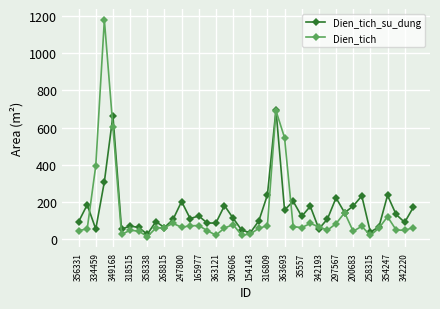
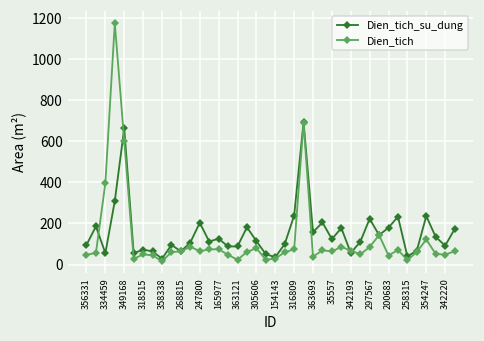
  {
    "Dien_tich_su_dung": {
      "356331": 100,
      "334459": 60,
      "349168": 660,
      "318515": 70,
      "247800": 200,
      "165977": 130,
      "363121": 90,
      "305606": 110,
      "316809": 240,
      "363693": 160,
      "35557": 120,
      "297567": 220,
      "200683": 180,
      "258315": 40,
      "354247": 240,
      "342220": 90
    },
    "Dien_tich": {
      "356331": 50,
      "334459": 400,
      "349168": 600,
      "318515": 50,
      "247800": 70,
      "165977": 70,
      "363121": 20,
      "305606": 80,
      "316809": 70,
-     "363693": 550,
+     "363693": 40,
      "35557": 60,
      "297567": 90,
      "200683": 40,
      "258315": 20,
      "354247": 120,
      "342220": 50
    }
  }
